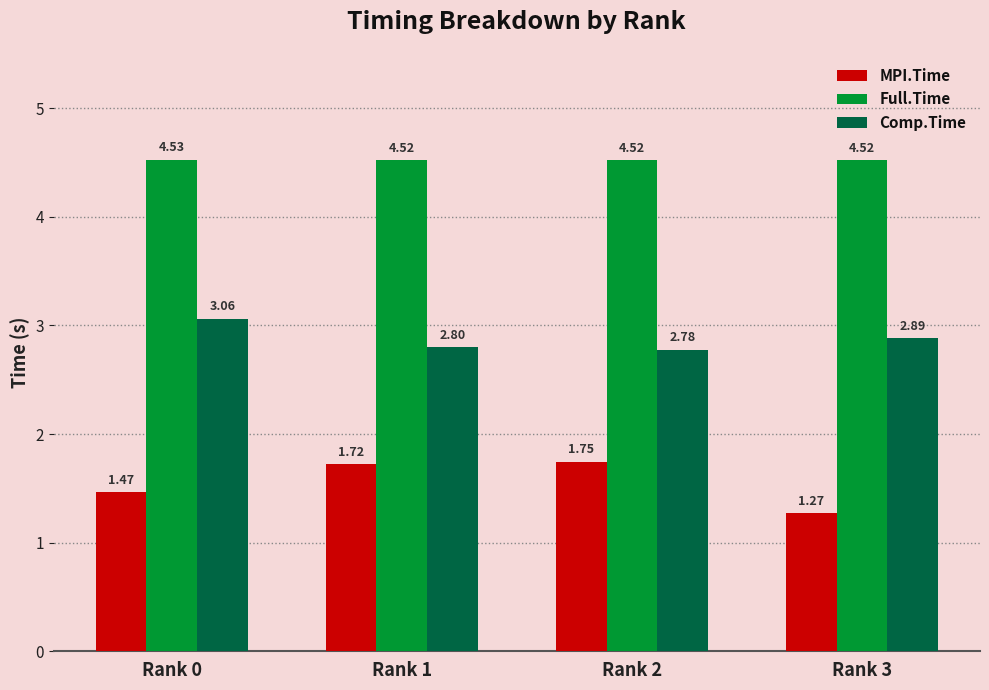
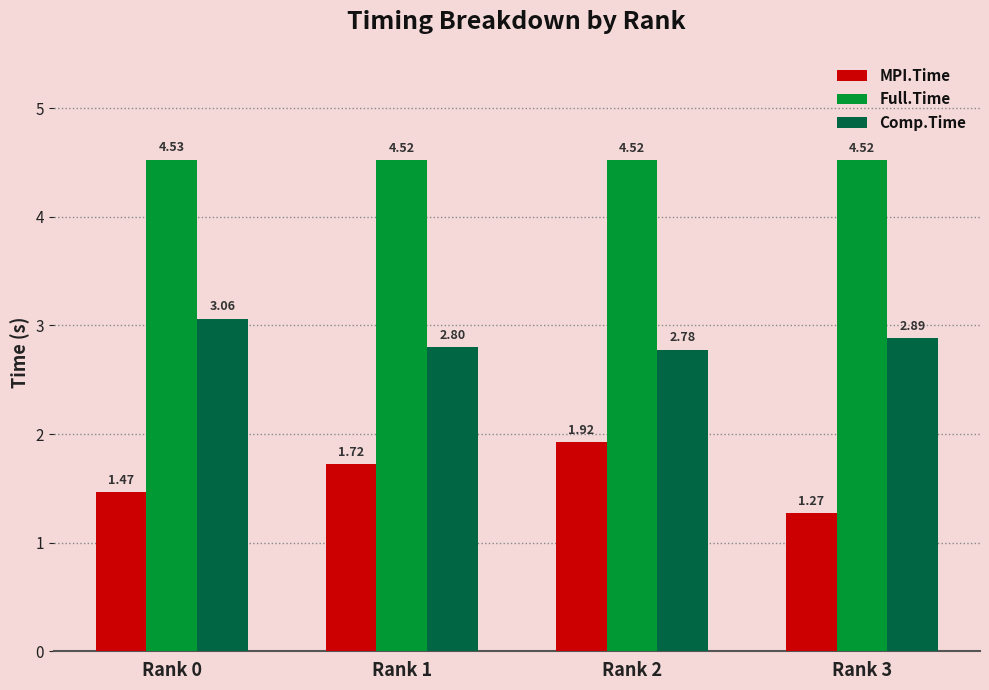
  {
    "MPI.Time": {
      "Rank 0": 1.47,
      "Rank 1": 1.72,
-     "Rank 2": 1.75,
+     "Rank 2": 1.92,
      "Rank 3": 1.27
    }
  }
